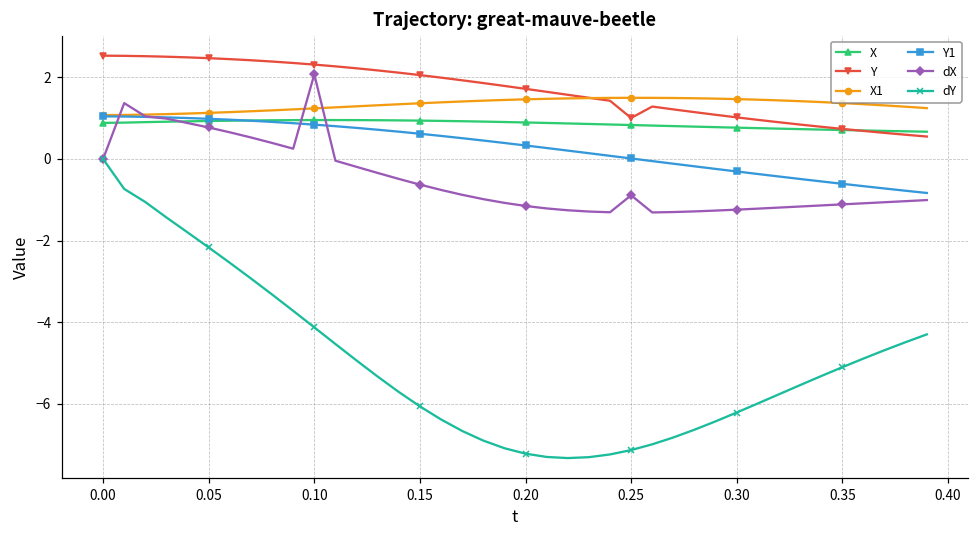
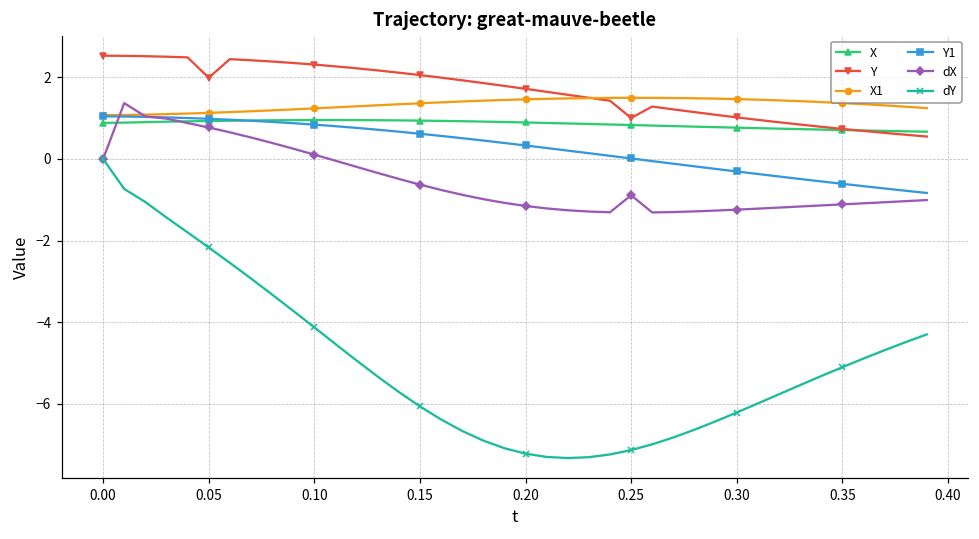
  {
    "Y": {
      "0.00": 2.5,
-     "0.05": 2.5,
+     "0.05": 2.0,
      "0.10": 2.3,
      "0.15": 2.1,
      "0.20": 1.7,
      "0.25": 1.0,
      "0.30": 1.0
    },
    "X1": {
      "0.05": 1.1,
      "0.10": 1.2,
      "0.15": 1.4,
      "0.20": 1.5,
      "0.25": 1.5,
      "0.30": 1.5,
      "0.35": 1.4
    },
    "Y1": {
      "0.10": 0.8,
      "0.15": 0.6,
      "0.20": 0.3,
      "0.25": 0.0,
      "0.30": -0.3,
      "0.35": -0.6
    },
    "dX": {
      "0.05": 0.8,
-     "0.10": 2.1,
+     "0.10": 0.1,
      "0.15": -0.6,
      "0.20": -1.2,
      "0.25": -0.9,
      "0.30": -1.2,
      "0.35": -1.1
    }
  }
